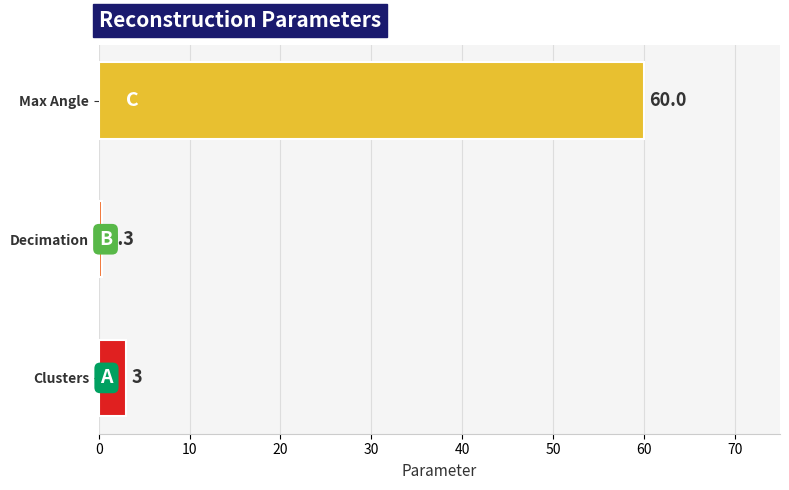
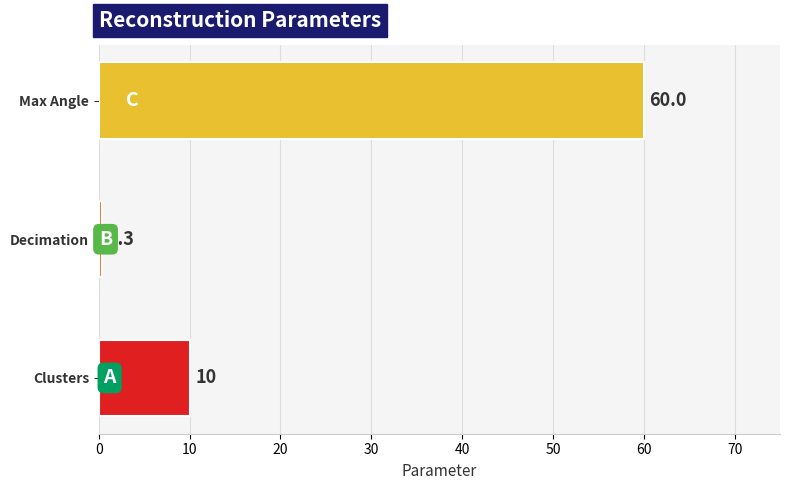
  {
    "Max Angle": 60.0,
-   "Clusters": 3
+   "Clusters": 10
  }
